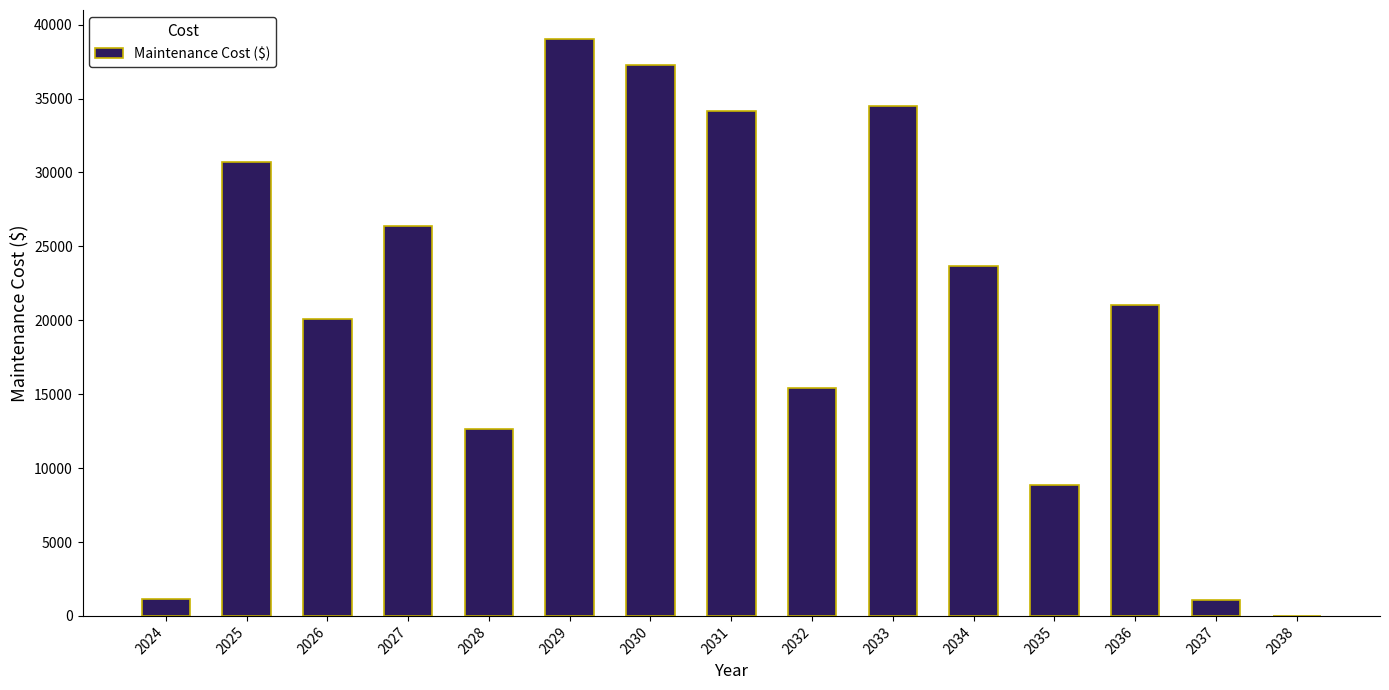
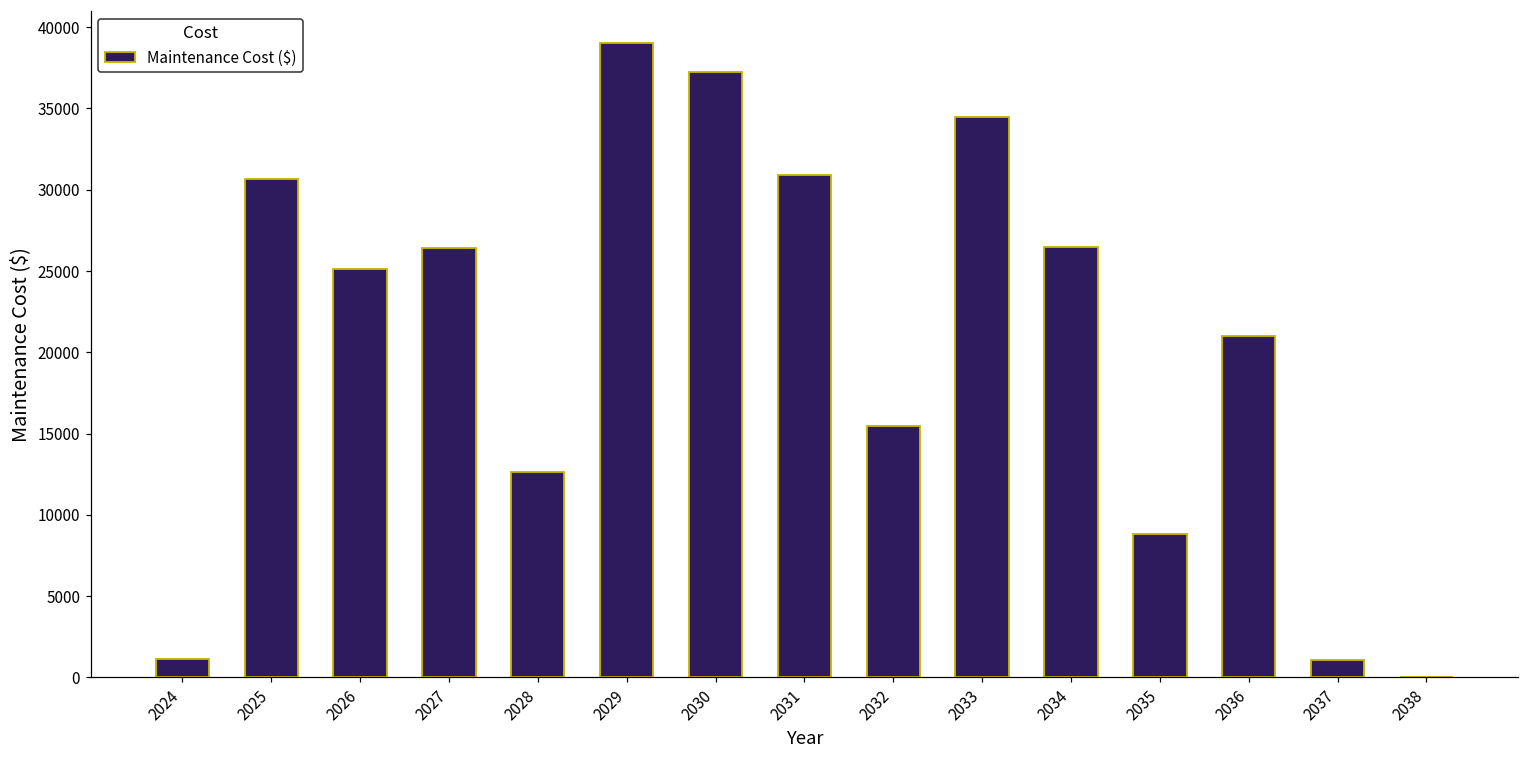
  {
    "2024": 1100,
    "2025": 30700,
-   "2026": 20100,
+   "2026": 25100,
    "2027": 26400,
    "2028": 12600,
    "2029": 39000,
    "2030": 37300,
-   "2031": 34200,
+   "2031": 30900,
    "2032": 15400,
    "2033": 34500,
-   "2034": 23600,
+   "2034": 26500,
    "2035": 8800,
    "2036": 21000,
    "2037": 1100,
    "2038": 0
  }
